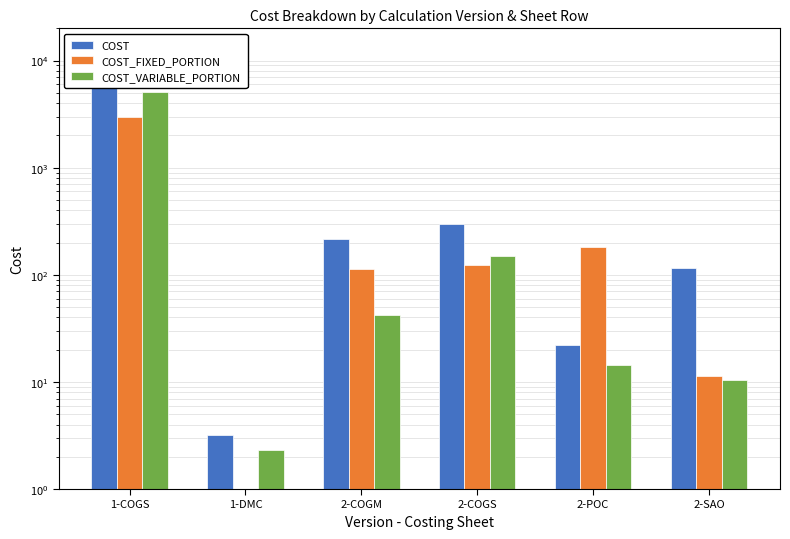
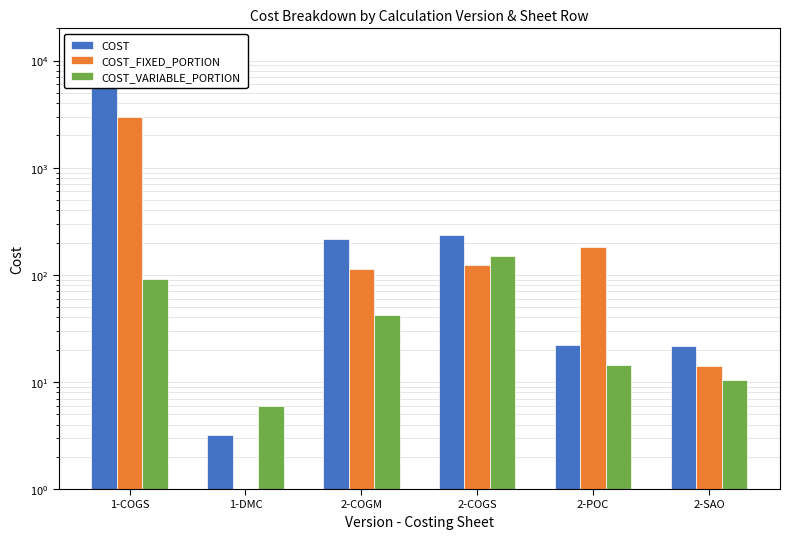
  {
    "COST": {
      "1-DMC": 3.2,
      "2-COGM": 220,
-     "2-COGS": 300,
+     "2-COGS": 240,
      "2-POC": 22,
-     "2-SAO": 110
+     "2-SAO": 22
    },
    "COST_FIXED_PORTION": {
      "1-COGS": 3000,
      "2-COGM": 110,
      "2-COGS": 120,
      "2-POC": 180,
-     "2-SAO": 11
+     "2-SAO": 14
    },
    "COST_VARIABLE_PORTION": {
-     "1-COGS": 5000,
-     "1-DMC": 2.3,
+     "1-COGS": 90,
+     "1-DMC": 6,
      "2-COGM": 42,
      "2-COGS": 150,
      "2-POC": 15,
      "2-SAO": 10
    }
  }
